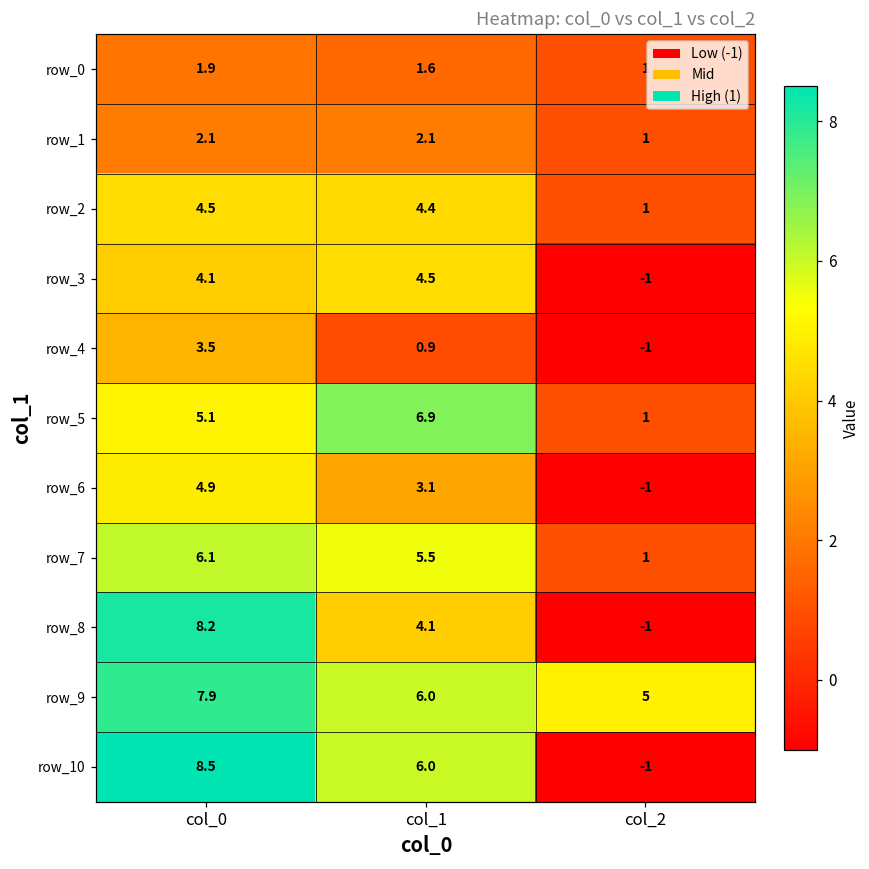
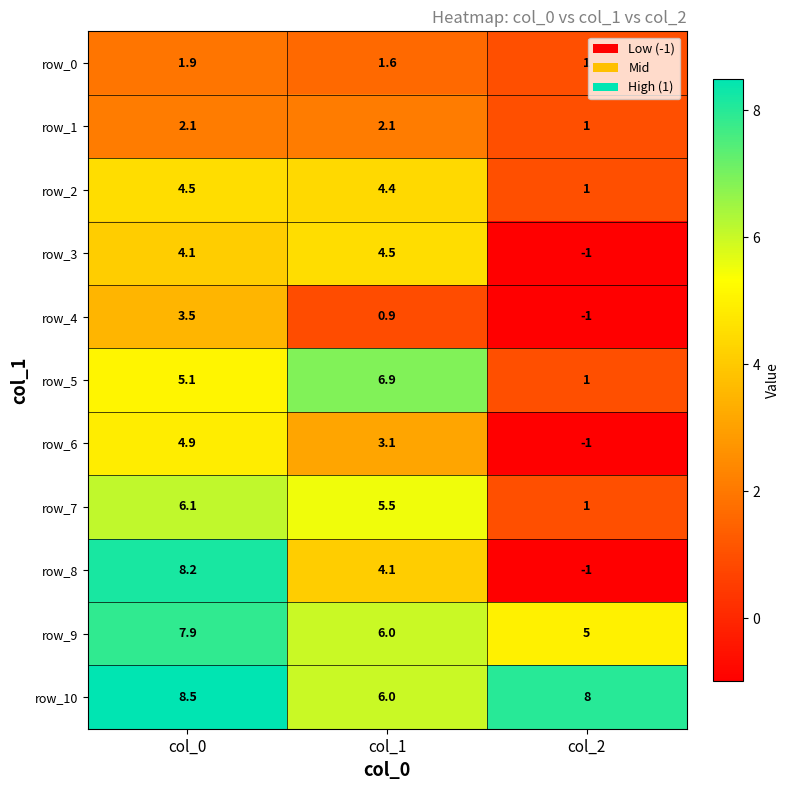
  {
    "row_0": {
      "col_0": 1.9,
      "col_1": 1.6
    },
    "row_1": {
      "col_0": 2.1,
      "col_1": 2.1,
      "col_2": 1
    },
    "row_2": {
      "col_0": 4.5,
      "col_1": 4.4,
      "col_2": 1
    },
    "row_3": {
      "col_0": 4.1,
      "col_1": 4.5,
      "col_2": -1
    },
    "row_4": {
      "col_0": 3.5,
      "col_1": 0.9,
      "col_2": -1
    },
    "row_5": {
      "col_0": 5.1,
      "col_1": 6.9,
      "col_2": 1
    },
    "row_6": {
      "col_0": 4.9,
      "col_1": 3.1,
      "col_2": -1
    },
    "row_7": {
      "col_0": 6.1,
      "col_1": 5.5,
      "col_2": 1
    },
    "row_8": {
      "col_0": 8.2,
      "col_1": 4.1,
      "col_2": -1
    },
    "row_9": {
      "col_0": 7.9,
      "col_1": 6.0,
      "col_2": 5
    },
    "row_10": {
      "col_0": 8.5,
      "col_1": 6.0,
-     "col_2": -1
+     "col_2": 8
    }
  }
